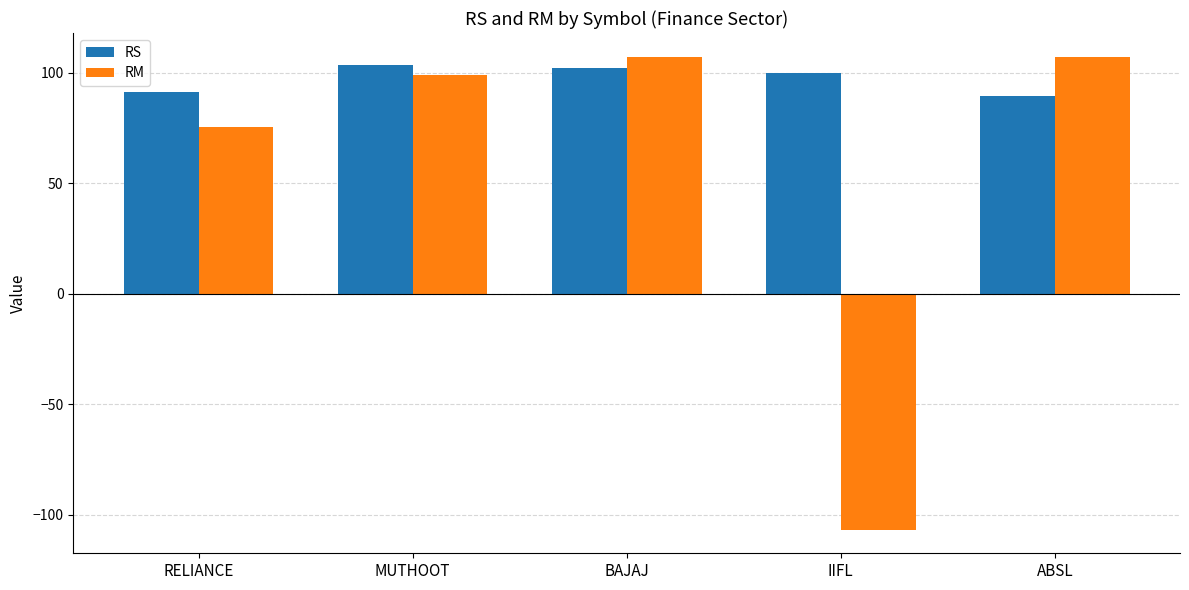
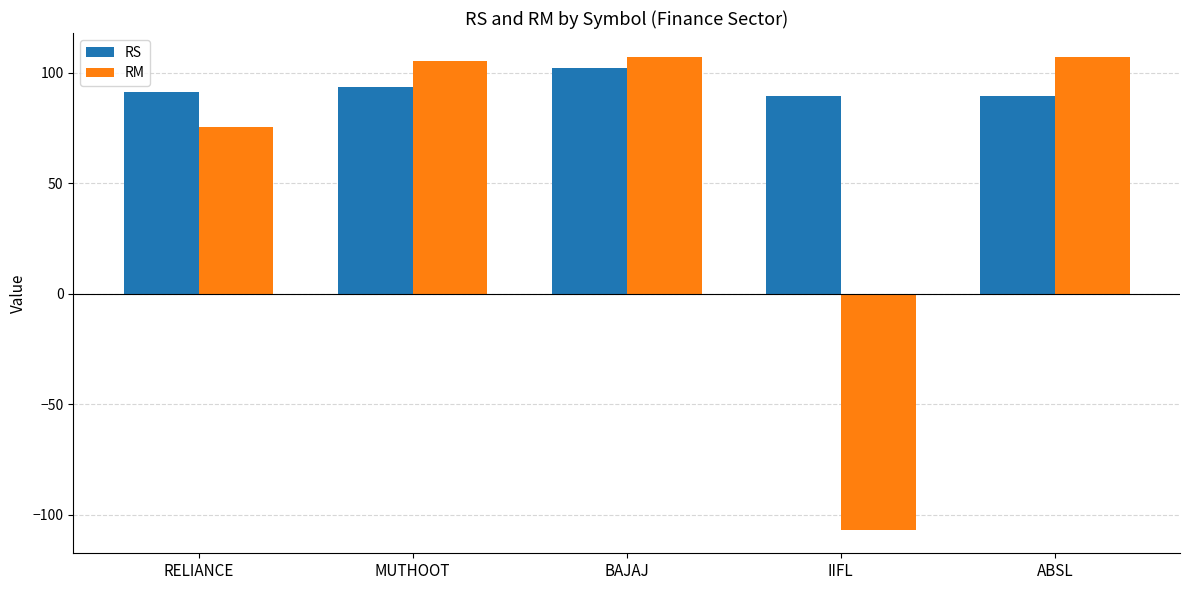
  {
    "RS": {
      "RELIANCE": 91,
-     "MUTHOOT": 104,
+     "MUTHOOT": 94,
      "BAJAJ": 102,
-     "IIFL": 100,
+     "IIFL": 89,
      "ABSL": 90
    },
    "RM": {
      "RELIANCE": 76,
-     "MUTHOOT": 99,
+     "MUTHOOT": 105,
      "BAJAJ": 107,
      "IIFL": -107,
      "ABSL": 107
    }
  }
